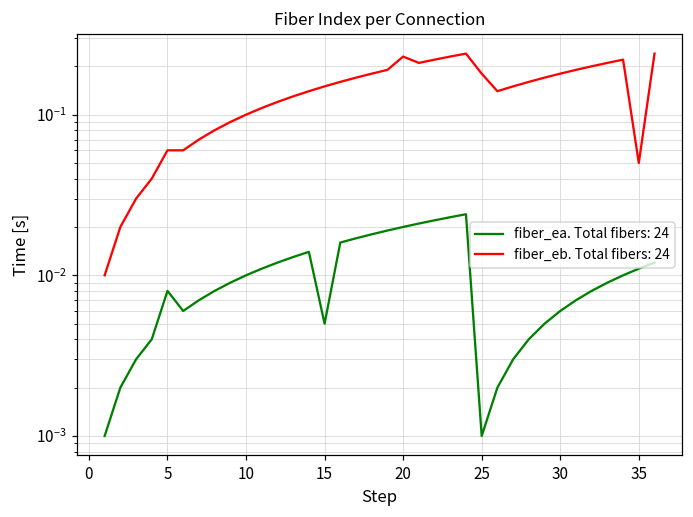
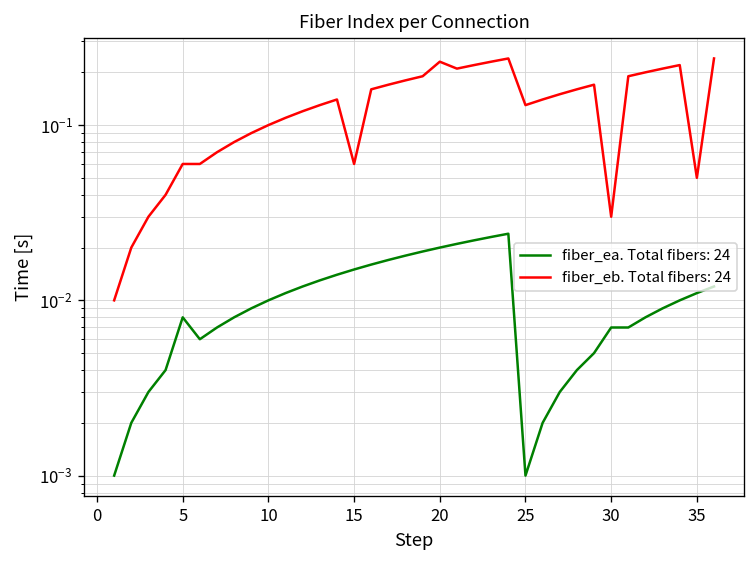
  {
    "fiber_ea. Total fibers: 24": {
      "5": 0.008,
      "10": 0.010,
-     "15": 0.0050,
+     "15": 0.015,
      "20": 0.020,
      "25": 0.0010,
-     "30": 0.0060,
+     "30": 0.007,
      "35": 0.011
    },
    "fiber_eb. Total fibers: 24": {
      "5": 0.060,
      "10": 0.10,
-     "15": 0.15,
+     "15": 0.060,
      "20": 0.23,
-     "25": 0.18,
-     "30": 0.18,
+     "25": 0.13,
+     "30": 0.030,
      "35": 0.050
    }
  }
